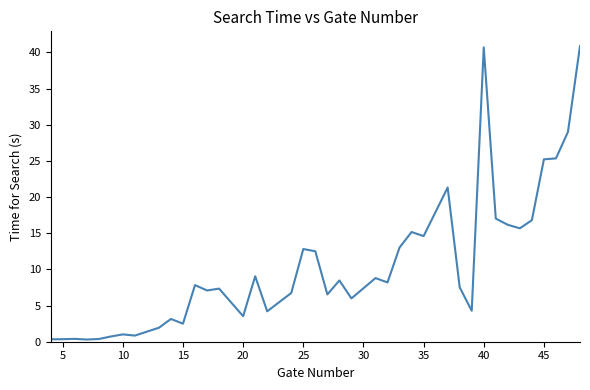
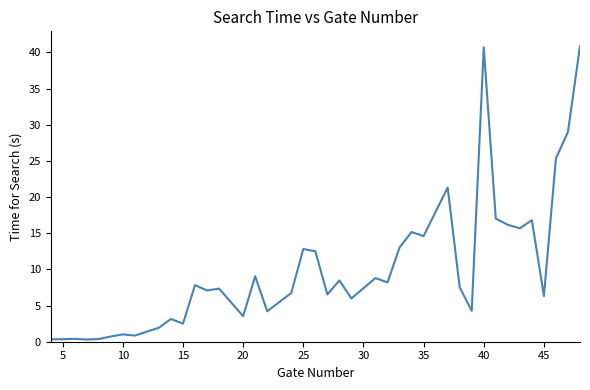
  {
    "5": 0,
    "10": 1,
    "15": 2,
    "20": 4,
    "25": 13,
    "35": 15,
    "40": 41,
-   "45": 25
+   "45": 6
  }
